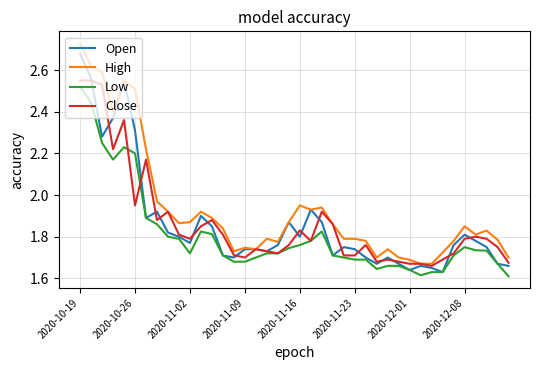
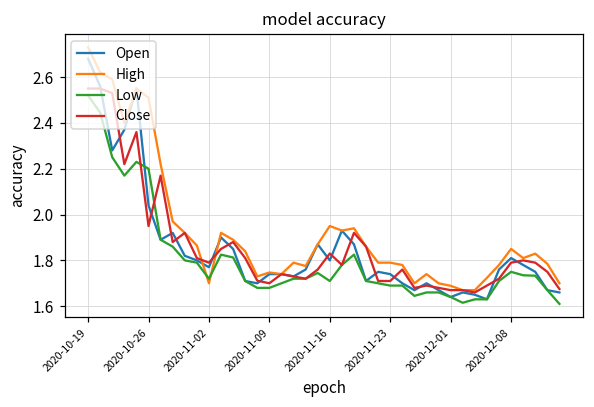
  {
    "Open": {
-     "2020-10-26": 2.31,
+     "2020-10-26": 2.04,
      "2020-11-02": 1.77,
      "2020-11-16": 1.80,
      "2020-11-23": 1.74,
      "2020-12-08": 1.81
    },
    "High": {
-     "2020-11-02": 1.87,
+     "2020-11-02": 1.70,
      "2020-11-16": 1.95,
      "2020-11-23": 1.79,
      "2020-12-01": 1.69,
      "2020-12-08": 1.85
    },
    "Low": {
      "2020-10-26": 2.20,
      "2020-11-02": 1.72,
      "2020-11-09": 1.68,
-     "2020-11-16": 1.76,
+     "2020-11-16": 1.71,
      "2020-11-23": 1.69,
      "2020-12-08": 1.75
    },
    "Close": {
      "2020-10-26": 1.95,
      "2020-11-02": 1.79,
      "2020-11-09": 1.70,
      "2020-11-16": 1.83,
      "2020-11-23": 1.71,
      "2020-12-01": 1.67,
      "2020-12-08": 1.79
    }
  }
